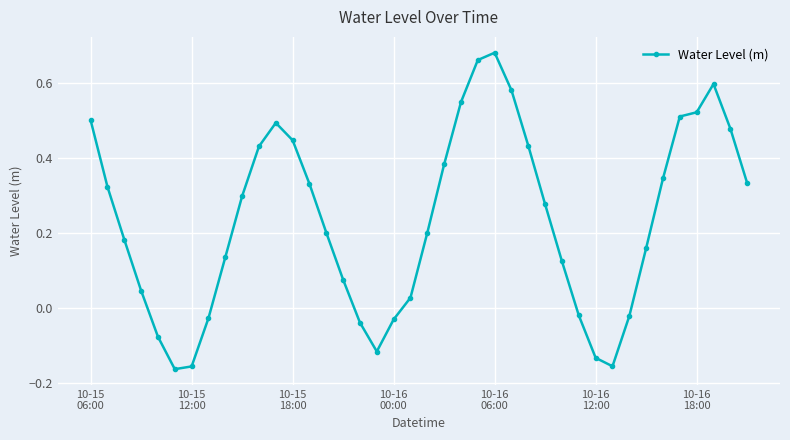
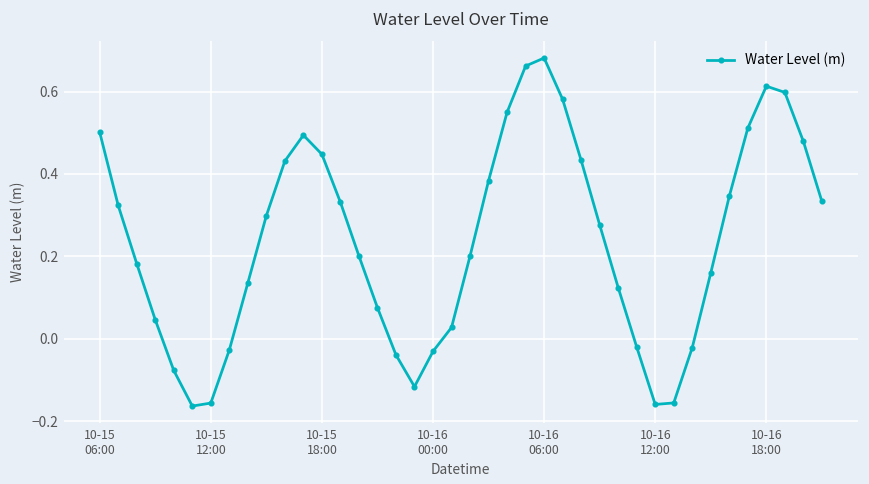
  {
    "10-15 06:00": 0.50,
    "10-15 12:00": -0.16,
    "10-15 18:00": 0.45,
    "10-16 00:00": -0.03,
    "10-16 06:00": 0.68,
-   "10-16 12:00": -0.13,
-   "10-16 18:00": 0.52
+   "10-16 12:00": -0.16,
+   "10-16 18:00": 0.61
  }
